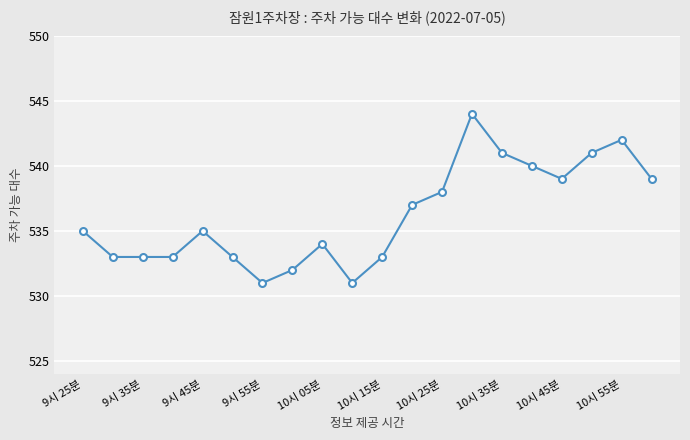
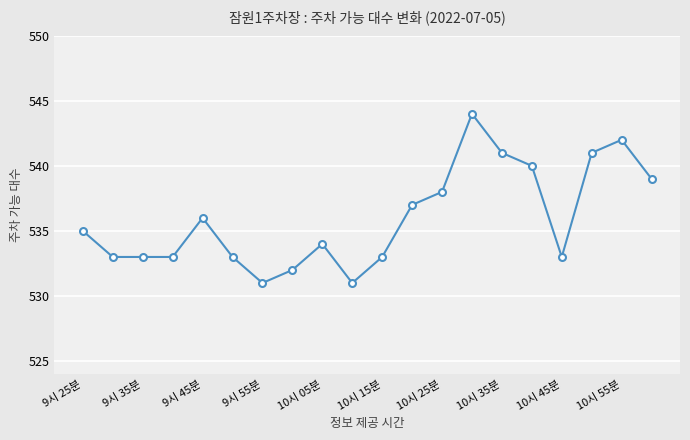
  {
    "9시 25분": 535,
    "9시 35분": 533,
-   "9시 45분": 535,
+   "9시 45분": 536,
    "9시 55분": 531,
    "10시 05분": 534,
    "10시 15분": 533,
    "10시 25분": 538,
    "10시 35분": 541,
-   "10시 45분": 539,
+   "10시 45분": 533,
    "10시 55분": 542
  }
